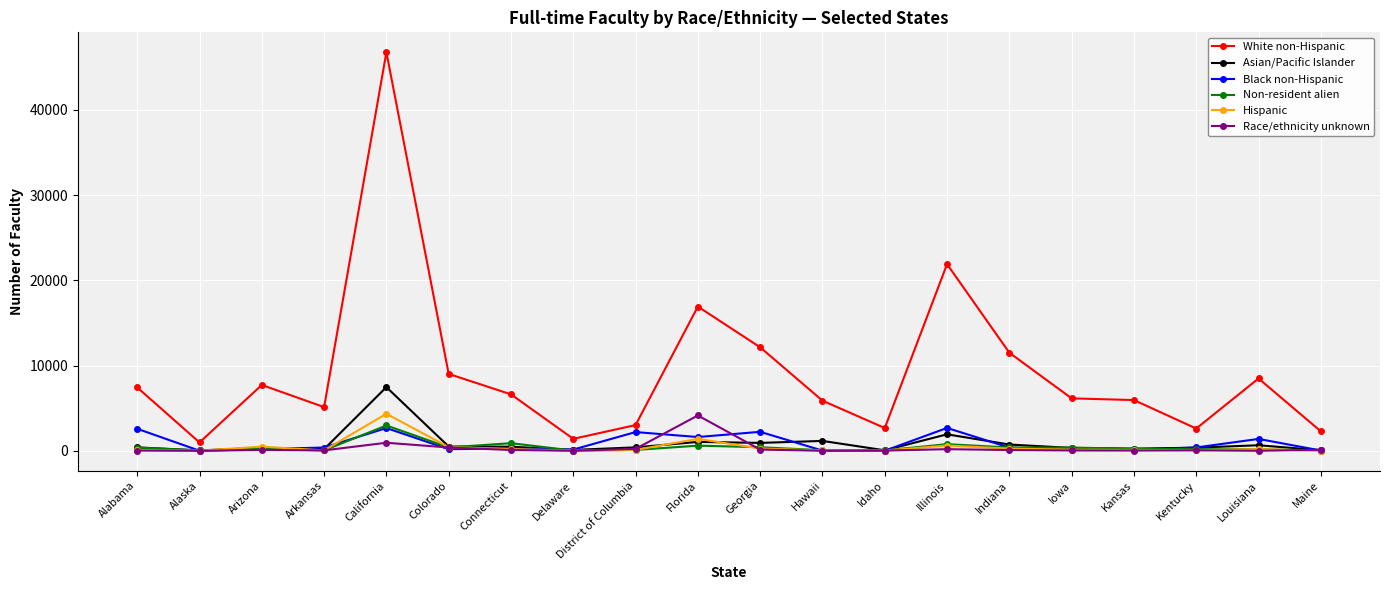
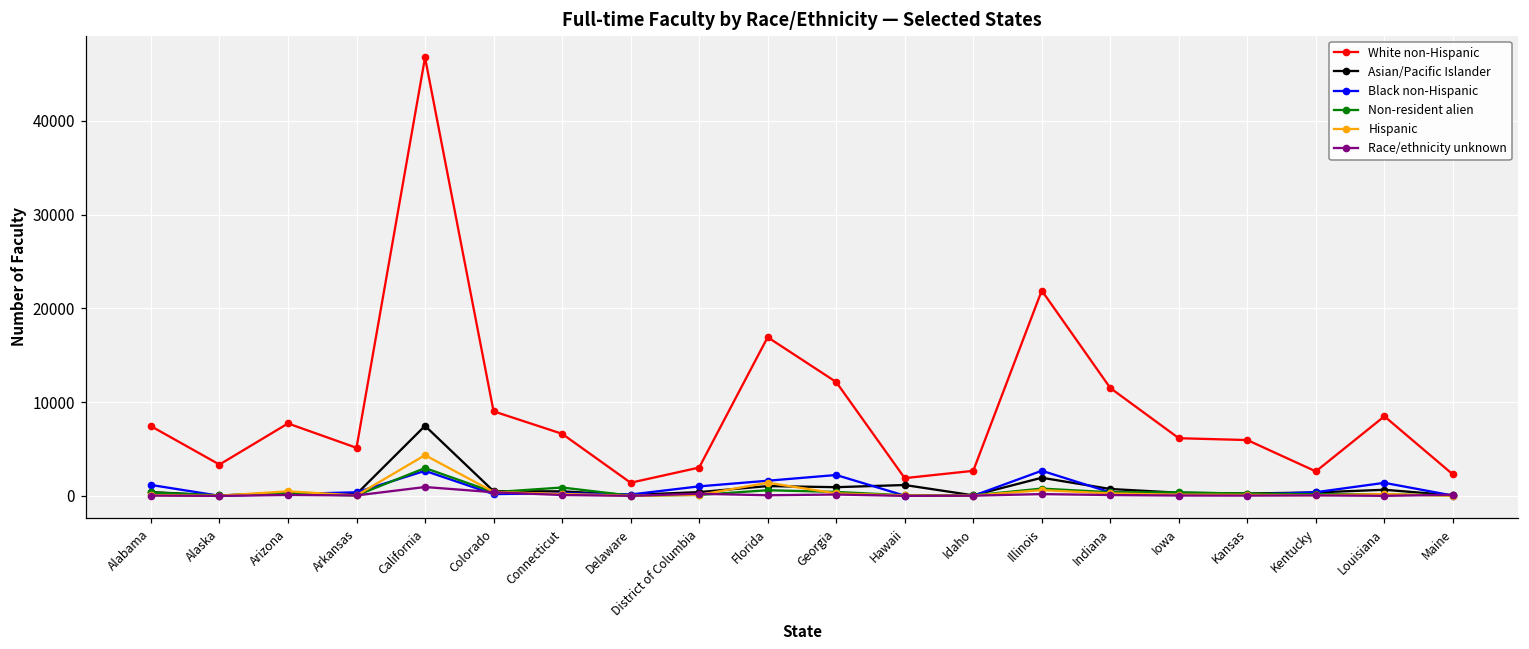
  {
    "White non-Hispanic": {
      "Alabama": 7000,
-     "Alaska": 1000,
+     "Alaska": 3000,
      "Arizona": 8000,
      "Arkansas": 5000,
      "California": 47000,
      "Colorado": 9000,
      "Connecticut": 7000,
      "Delaware": 1000,
      "District of Columbia": 3000,
      "Florida": 17000,
      "Georgia": 12000,
-     "Hawaii": 6000,
+     "Hawaii": 2000,
      "Idaho": 3000,
      "Illinois": 22000,
      "Indiana": 12000,
      "Iowa": 6000,
      "Kansas": 6000,
      "Kentucky": 3000,
      "Louisiana": 8000,
      "Maine": 2000
    },
    "Asian/Pacific Islander": {
      "California": 7000,
      "Florida": 1000,
      "Georgia": 1000,
      "Hawaii": 1000,
      "Illinois": 2000,
      "Indiana": 1000,
      "Louisiana": 1000
    },
    "Black non-Hispanic": {
-     "Alabama": 3000,
+     "Alabama": 1000,
      "California": 3000,
-     "District of Columbia": 2000,
+     "District of Columbia": 1000,
      "Georgia": 2000,
      "Illinois": 3000,
      "Louisiana": 1000
    },
    "Non-resident alien": {
      "California": 3000,
      "Connecticut": 1000,
      "Florida": 1000
    },
    "Hispanic": {
      "California": 4000
    },
    "Race/ethnicity unknown": {
      "California": 1000,
-     "Florida": 4000,
+     "Florida": 0,
      "Illinois": 0
    }
  }
